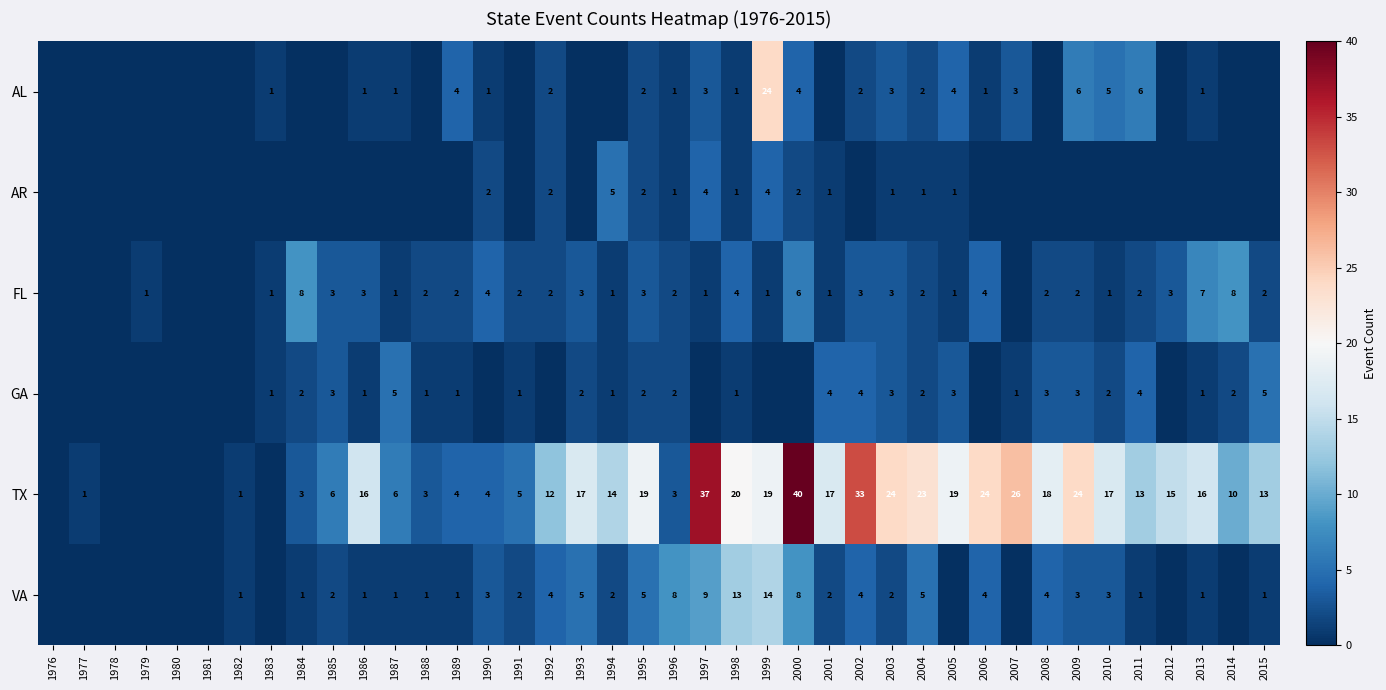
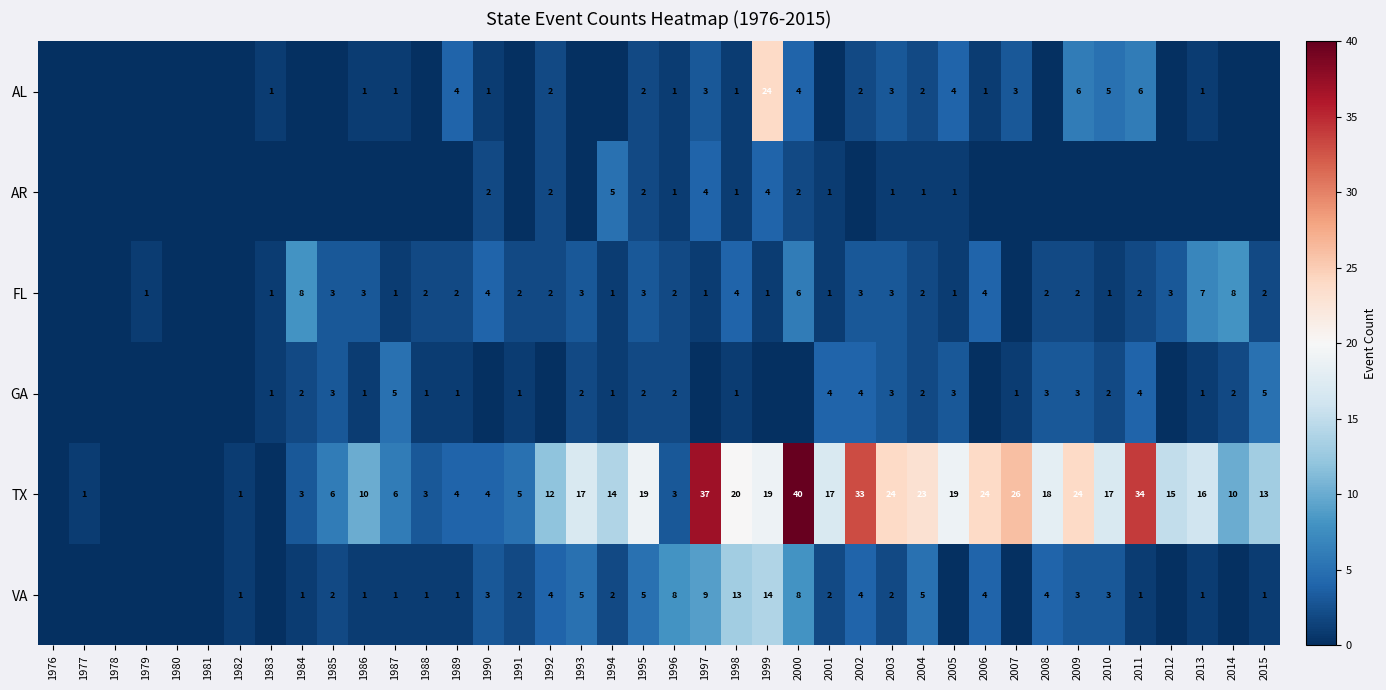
  {
    "AL": {
      "1983": 1,
      "1986": 1,
      "1987": 1,
      "1989": 4,
      "1990": 1,
      "1992": 2,
      "1995": 2,
      "1996": 1,
      "1997": 3,
      "1998": 1,
      "1999": 24,
      "2000": 4,
      "2002": 2,
      "2003": 3,
      "2004": 2,
      "2005": 4,
      "2006": 1,
      "2007": 3,
      "2009": 6,
      "2010": 5,
      "2011": 6,
      "2013": 1
    },
    "AR": {
      "1990": 2,
      "1992": 2,
      "1994": 5,
      "1995": 2,
      "1996": 1,
      "1997": 4,
      "1998": 1,
      "1999": 4,
      "2000": 2,
      "2001": 1,
      "2003": 1,
      "2004": 1,
      "2005": 1
    },
    "FL": {
      "1979": 1,
      "1983": 1,
      "1984": 8,
      "1985": 3,
      "1986": 3,
      "1987": 1,
      "1988": 2,
      "1989": 2,
      "1990": 4,
      "1991": 2,
      "1992": 2,
      "1993": 3,
      "1994": 1,
      "1995": 3,
      "1996": 2,
      "1997": 1,
      "1998": 4,
      "1999": 1,
      "2000": 6,
      "2001": 1,
      "2002": 3,
      "2003": 3,
      "2004": 2,
      "2005": 1,
      "2006": 4,
      "2008": 2,
      "2009": 2,
      "2010": 1,
      "2011": 2,
      "2012": 3,
      "2013": 7,
      "2014": 8,
      "2015": 2
    },
    "GA": {
      "1983": 1,
      "1984": 2,
      "1985": 3,
      "1986": 1,
      "1987": 5,
      "1988": 1,
      "1989": 1,
      "1991": 1,
      "1993": 2,
      "1994": 1,
      "1995": 2,
      "1996": 2,
      "1998": 1,
      "2001": 4,
      "2002": 4,
      "2003": 3,
      "2004": 2,
      "2005": 3,
      "2007": 1,
      "2008": 3,
      "2009": 3,
      "2010": 2,
      "2011": 4,
      "2013": 1,
      "2014": 2,
      "2015": 5
    },
    "TX": {
      "1977": 1,
      "1982": 1,
      "1984": 3,
      "1985": 6,
-     "1986": 16,
+     "1986": 10,
      "1987": 6,
      "1988": 3,
      "1989": 4,
      "1990": 4,
      "1991": 5,
      "1992": 12,
      "1993": 17,
      "1994": 14,
      "1995": 19,
      "1996": 3,
      "1997": 37,
      "1998": 20,
      "1999": 19,
      "2000": 40,
      "2001": 17,
      "2002": 33,
      "2003": 24,
      "2005": 19,
      "2006": 24,
      "2007": 26,
      "2008": 18,
      "2009": 24,
      "2010": 17,
-     "2011": 13,
+     "2011": 34,
      "2012": 15,
      "2013": 16,
      "2014": 10,
      "2015": 13
    },
    "VA": {
      "1982": 1,
      "1984": 1,
      "1985": 2,
      "1986": 1,
      "1987": 1,
      "1988": 1,
      "1989": 1,
      "1990": 3,
      "1991": 2,
      "1992": 4,
      "1993": 5,
      "1994": 2,
      "1995": 5,
      "1996": 8,
      "1997": 9,
      "1998": 13,
      "1999": 14,
      "2000": 8,
      "2001": 2,
      "2002": 4,
      "2003": 2,
      "2004": 5,
      "2006": 4,
      "2008": 4,
      "2009": 3,
      "2010": 3,
      "2011": 1,
      "2013": 1,
      "2015": 1
    }
  }
